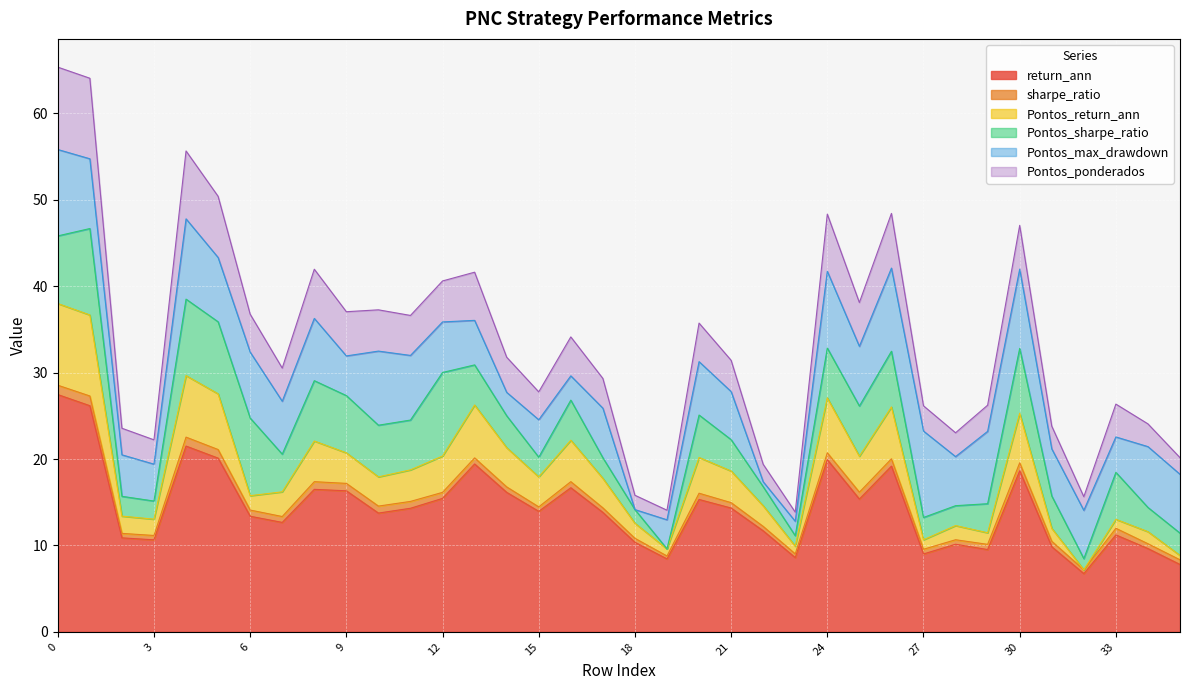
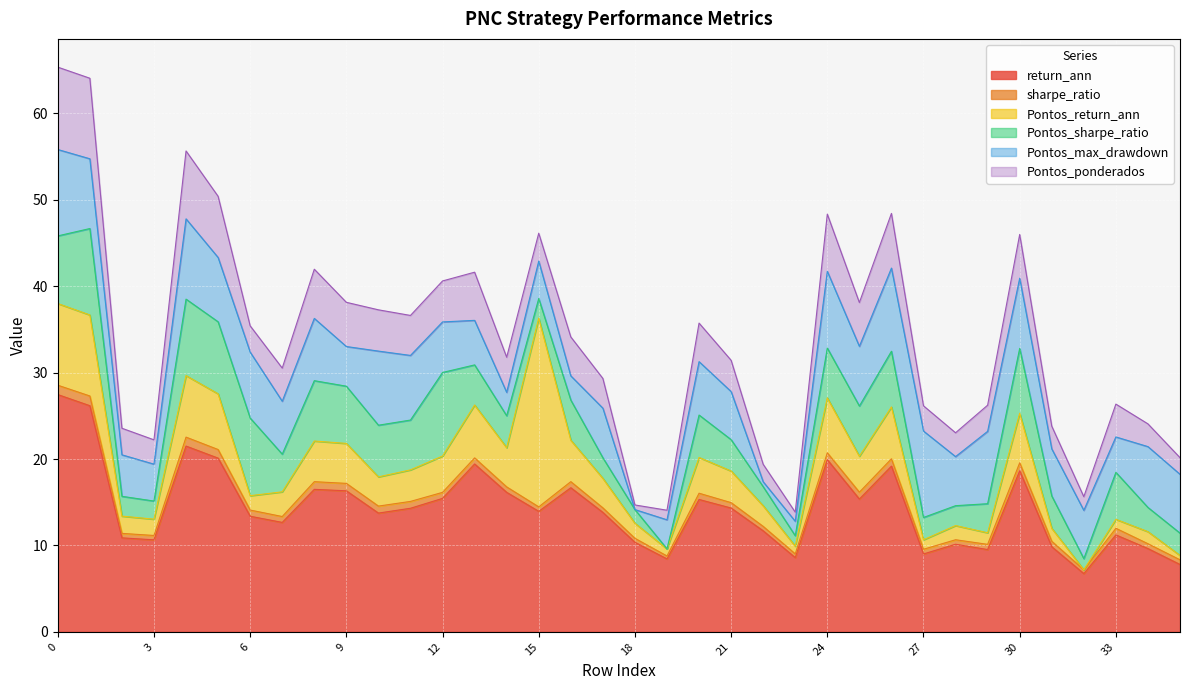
  {
    "Pontos_return_ann": {
      "0": 9,
      "3": 2,
      "6": 2,
-     "9": 4,
+     "9": 5,
      "12": 4,
-     "15": 3,
+     "15": 22,
      "18": 2,
      "21": 4,
      "24": 6,
      "27": 1,
      "30": 6,
      "33": 1
    },
    "Pontos_sharpe_ratio": {
      "0": 8,
      "3": 2,
      "6": 9,
      "9": 7,
      "12": 10,
      "15": 2,
      "21": 4,
      "24": 6,
      "27": 3,
      "30": 8,
      "33": 5
    },
    "Pontos_max_drawdown": {
      "0": 10,
      "3": 4,
      "6": 8,
      "9": 5,
      "12": 6,
      "15": 4,
      "21": 6,
      "24": 9,
      "27": 10,
-     "30": 9,
+     "30": 8,
      "33": 4
    },
    "Pontos_ponderados": {
      "0": 10,
      "3": 3,
-     "6": 4,
+     "6": 3,
      "9": 5,
      "12": 5,
      "15": 3,
-     "18": 2,
+     "18": 1,
      "21": 4,
      "24": 7,
      "27": 3,
      "30": 5,
      "33": 4
    }
  }
